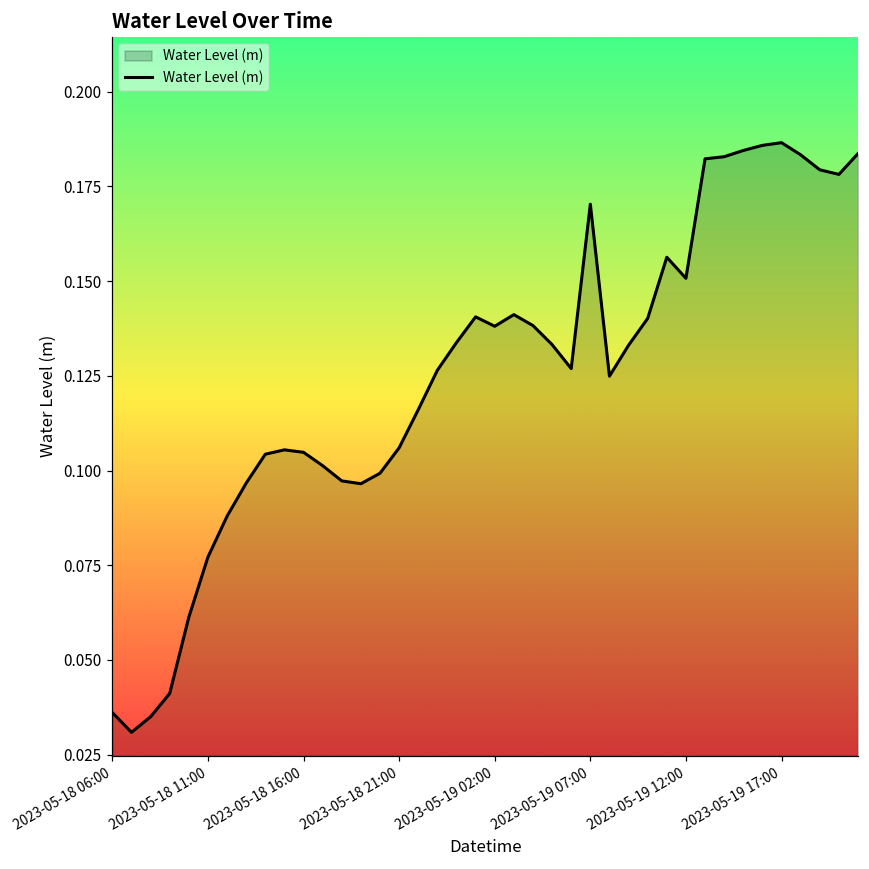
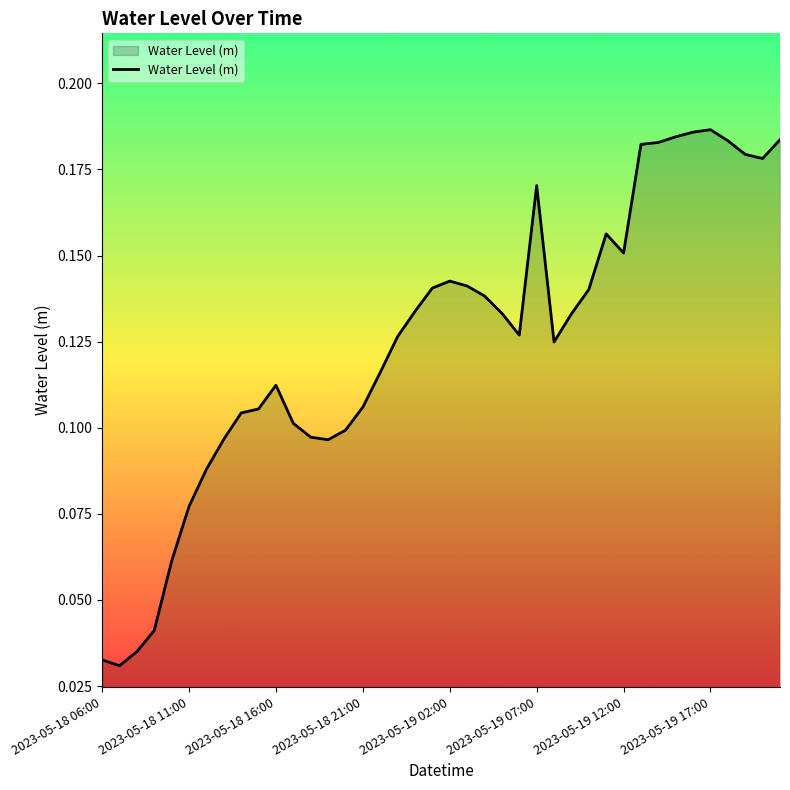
  {
-   "2023-05-18 06:00": 0.036,
+   "2023-05-18 06:00": 0.033,
    "2023-05-18 11:00": 0.077,
-   "2023-05-18 16:00": 0.105,
+   "2023-05-18 16:00": 0.112,
    "2023-05-18 21:00": 0.106,
-   "2023-05-19 02:00": 0.138,
+   "2023-05-19 02:00": 0.143,
    "2023-05-19 07:00": 0.170,
    "2023-05-19 12:00": 0.151,
    "2023-05-19 17:00": 0.187
  }
